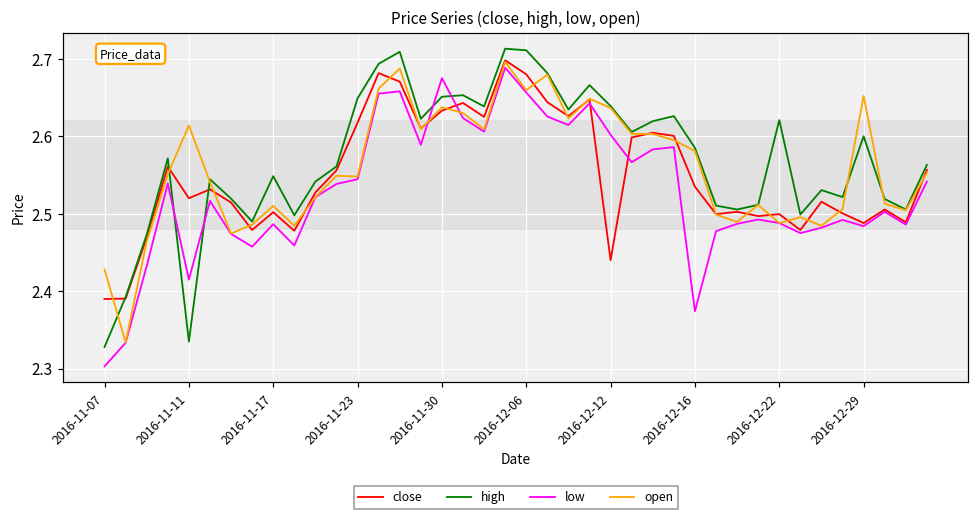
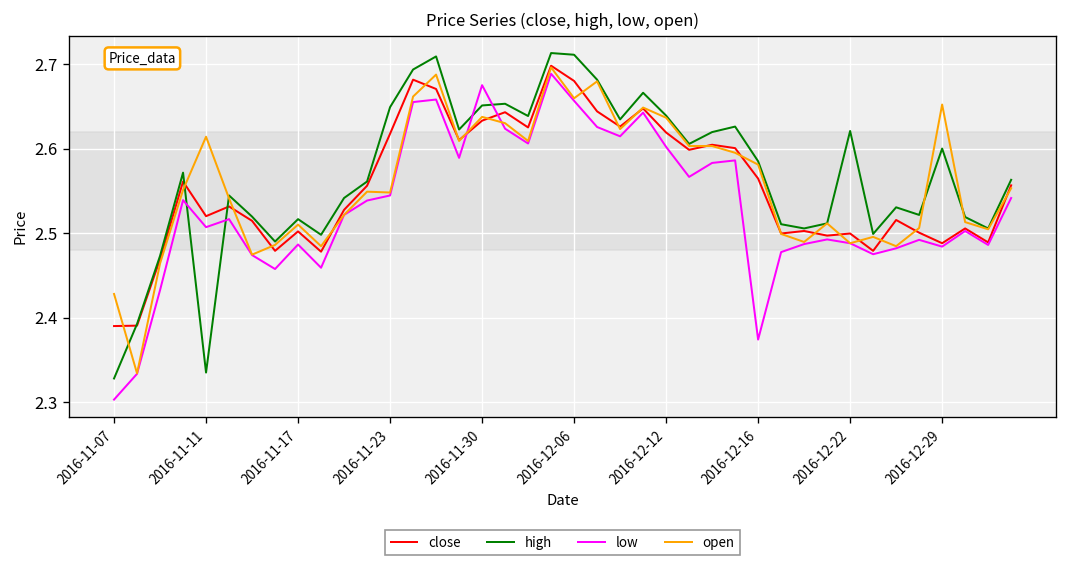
  {
    "close": {
      "2016-11-07": 2.39,
      "2016-11-11": 2.52,
      "2016-11-17": 2.50,
      "2016-11-23": 2.62,
      "2016-11-30": 2.63,
      "2016-12-06": 2.68,
-     "2016-12-12": 2.44,
-     "2016-12-16": 2.53,
+     "2016-12-12": 2.62,
+     "2016-12-16": 2.56,
      "2016-12-22": 2.50,
      "2016-12-29": 2.49
    },
    "high": {
      "2016-11-07": 2.33,
      "2016-11-11": 2.34,
-     "2016-11-17": 2.55,
+     "2016-11-17": 2.52,
      "2016-11-23": 2.65,
      "2016-11-30": 2.65,
      "2016-12-06": 2.71,
      "2016-12-16": 2.59,
      "2016-12-22": 2.62,
      "2016-12-29": 2.60
    },
    "low": {
      "2016-11-07": 2.30,
-     "2016-11-11": 2.42,
+     "2016-11-11": 2.51,
      "2016-11-17": 2.49,
      "2016-11-30": 2.68,
      "2016-12-12": 2.60,
      "2016-12-16": 2.37,
      "2016-12-29": 2.48
    },
    "open": {
      "2016-11-07": 2.43,
      "2016-11-11": 2.61,
      "2016-11-17": 2.51,
      "2016-11-30": 2.64,
      "2016-12-16": 2.58,
      "2016-12-29": 2.65
    }
  }
